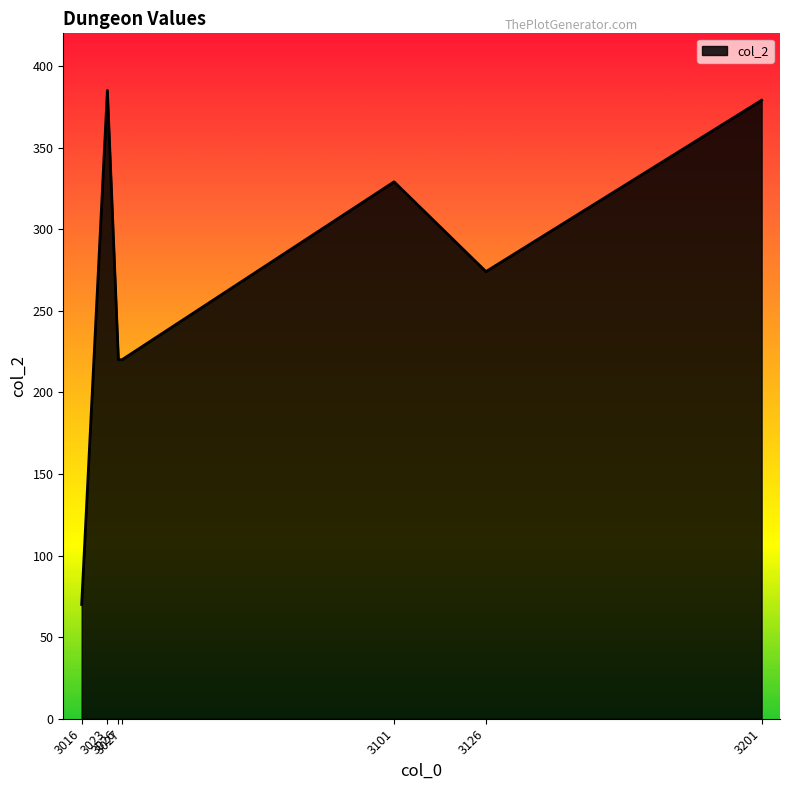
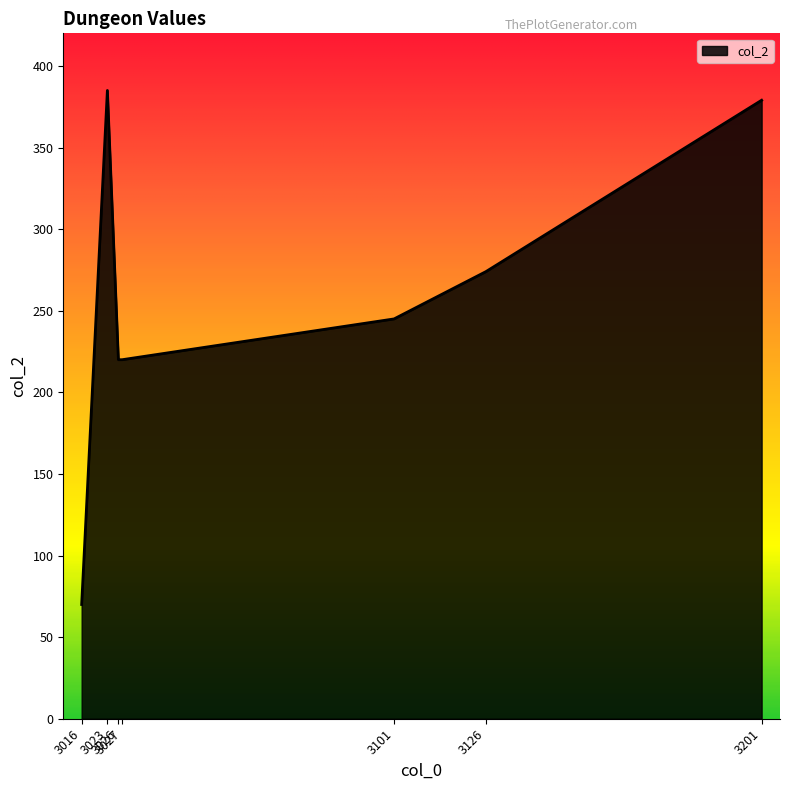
  {
    "3016": 70,
    "3023": 385,
    "3026": 220,
    "3027": 220,
-   "3101": 329,
+   "3101": 245,
    "3126": 274,
    "3201": 379
  }
